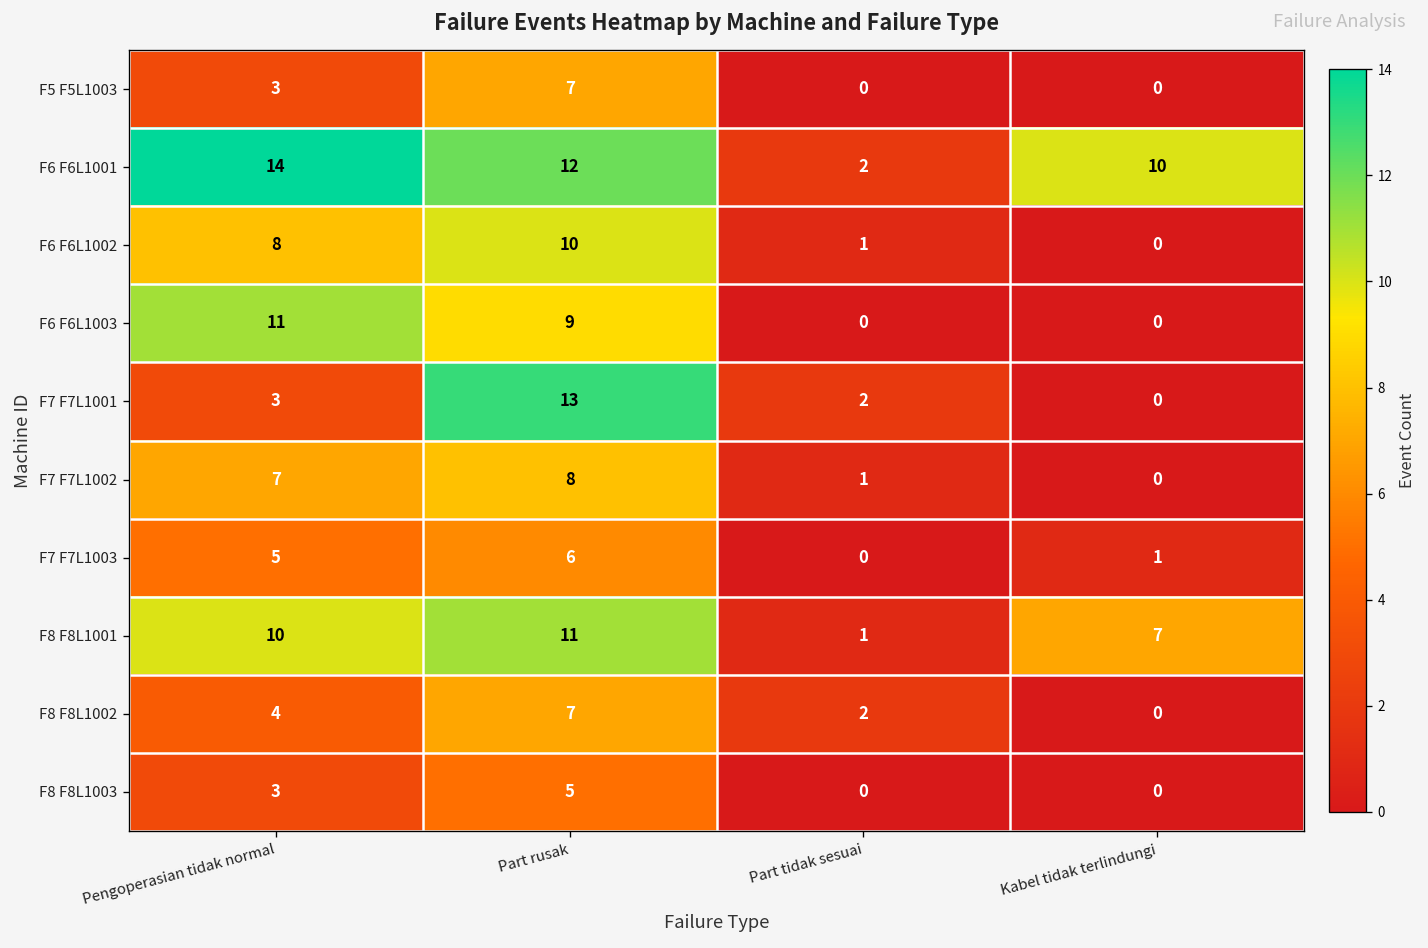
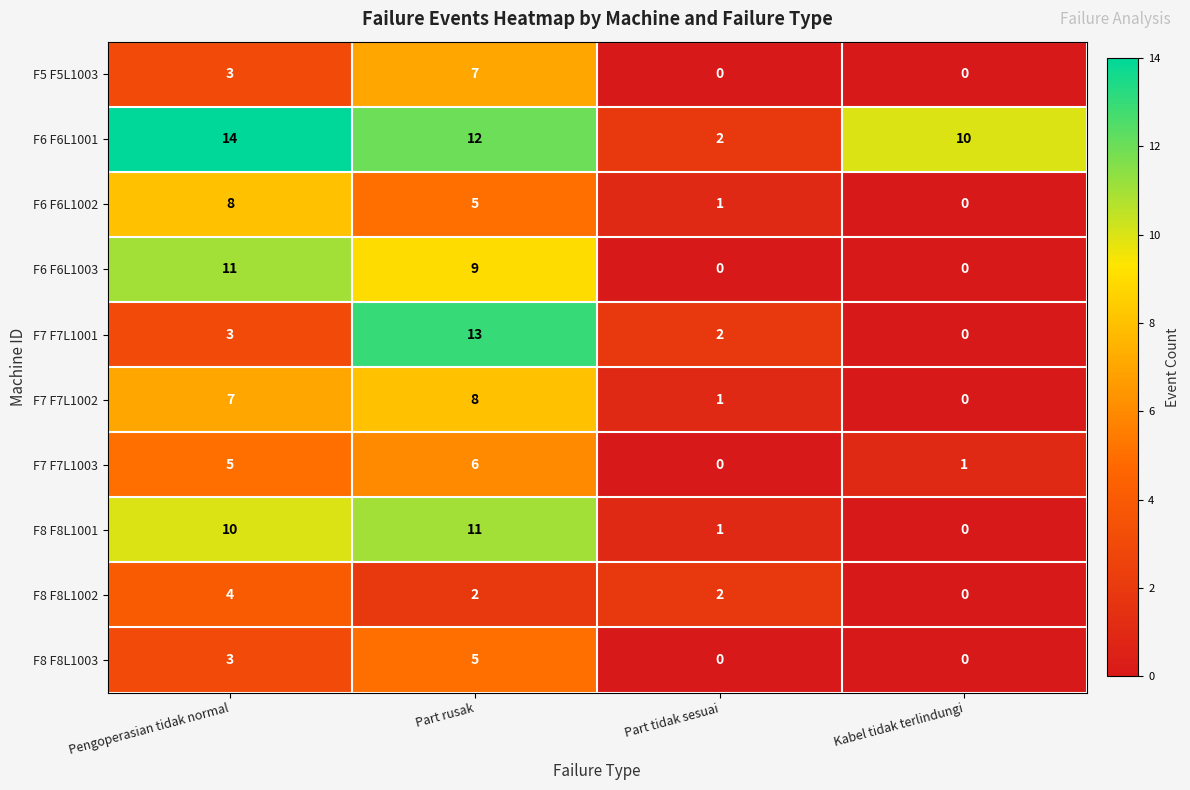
  {
    "F5 F5L1003": {
      "Pengoperasian tidak normal": 3,
      "Part rusak": 7,
      "Part tidak sesuai": 0,
      "Kabel tidak terlindungi": 0
    },
    "F6 F6L1001": {
      "Pengoperasian tidak normal": 14,
      "Part rusak": 12,
      "Part tidak sesuai": 2,
      "Kabel tidak terlindungi": 10
    },
    "F6 F6L1002": {
      "Pengoperasian tidak normal": 8,
-     "Part rusak": 10,
+     "Part rusak": 5,
      "Part tidak sesuai": 1,
      "Kabel tidak terlindungi": 0
    },
    "F6 F6L1003": {
      "Pengoperasian tidak normal": 11,
      "Part rusak": 9,
      "Part tidak sesuai": 0,
      "Kabel tidak terlindungi": 0
    },
    "F7 F7L1001": {
      "Pengoperasian tidak normal": 3,
      "Part rusak": 13,
      "Part tidak sesuai": 2,
      "Kabel tidak terlindungi": 0
    },
    "F7 F7L1002": {
      "Pengoperasian tidak normal": 7,
      "Part rusak": 8,
      "Part tidak sesuai": 1,
      "Kabel tidak terlindungi": 0
    },
    "F7 F7L1003": {
      "Pengoperasian tidak normal": 5,
      "Part rusak": 6,
      "Part tidak sesuai": 0,
      "Kabel tidak terlindungi": 1
    },
    "F8 F8L1001": {
      "Pengoperasian tidak normal": 10,
      "Part rusak": 11,
      "Part tidak sesuai": 1,
-     "Kabel tidak terlindungi": 7
+     "Kabel tidak terlindungi": 0
    },
    "F8 F8L1002": {
      "Pengoperasian tidak normal": 4,
-     "Part rusak": 7,
+     "Part rusak": 2,
      "Part tidak sesuai": 2,
      "Kabel tidak terlindungi": 0
    },
    "F8 F8L1003": {
      "Pengoperasian tidak normal": 3,
      "Part rusak": 5,
      "Part tidak sesuai": 0,
      "Kabel tidak terlindungi": 0
    }
  }
